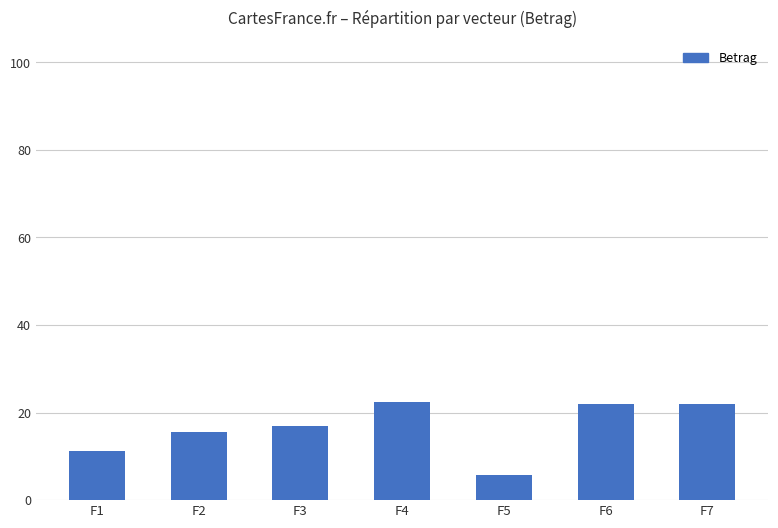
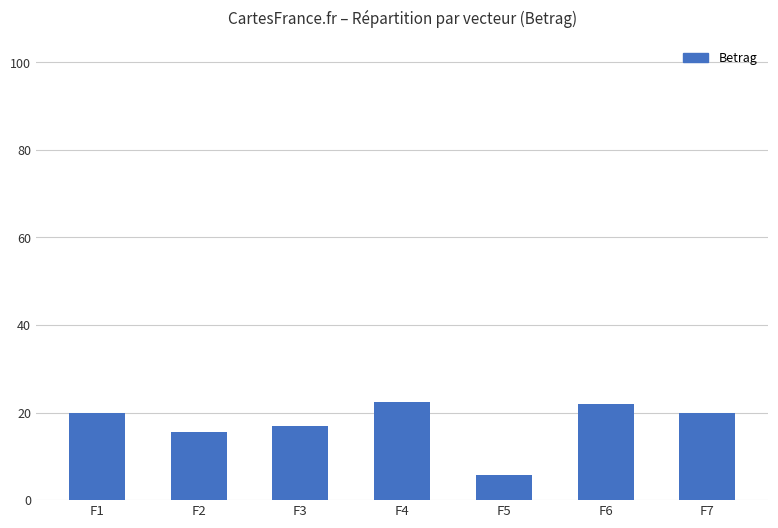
  {
-   "F1": 11,
+   "F1": 20,
    "F2": 16,
    "F3": 17,
    "F4": 22,
    "F5": 6,
    "F6": 22,
-   "F7": 22
+   "F7": 20
  }
